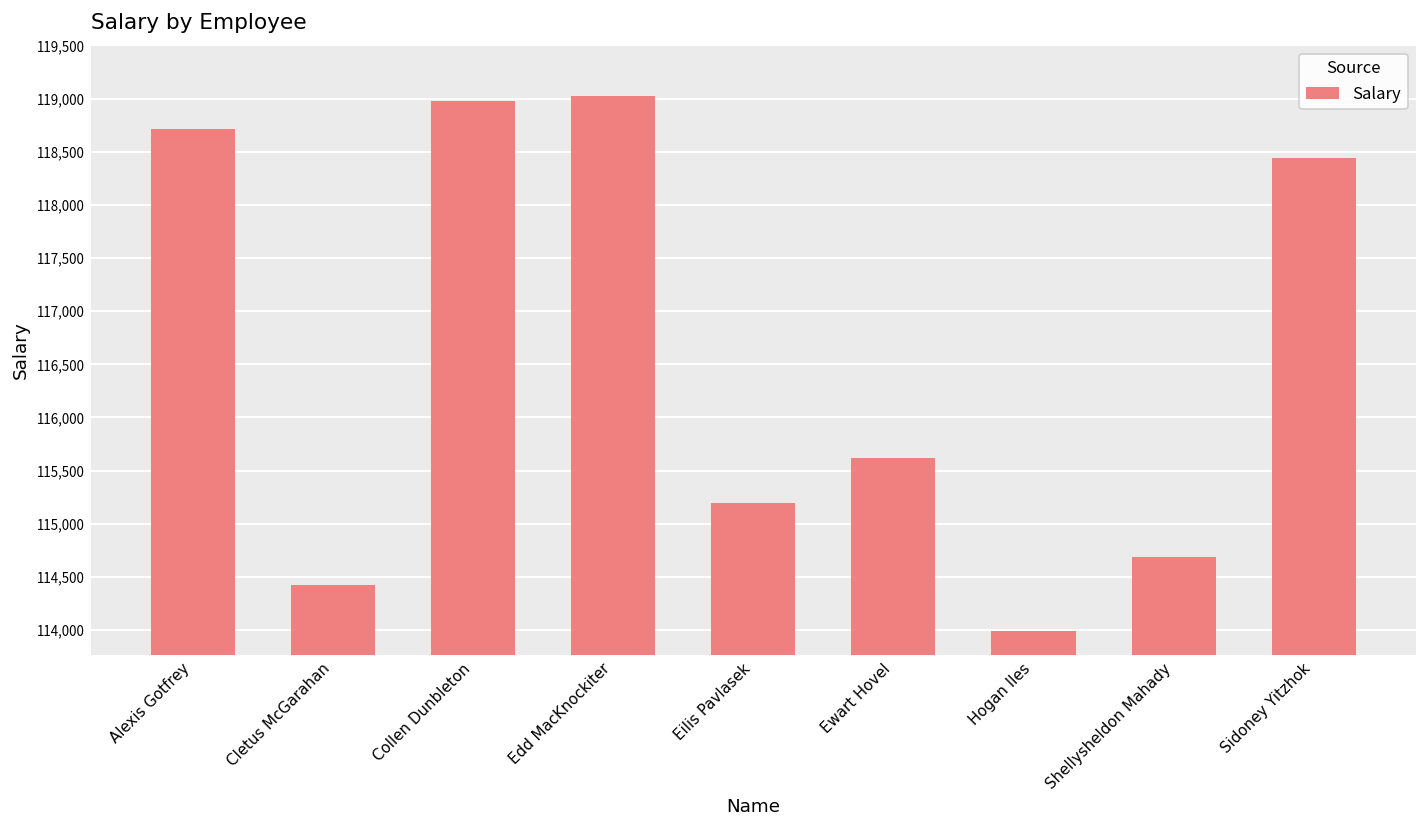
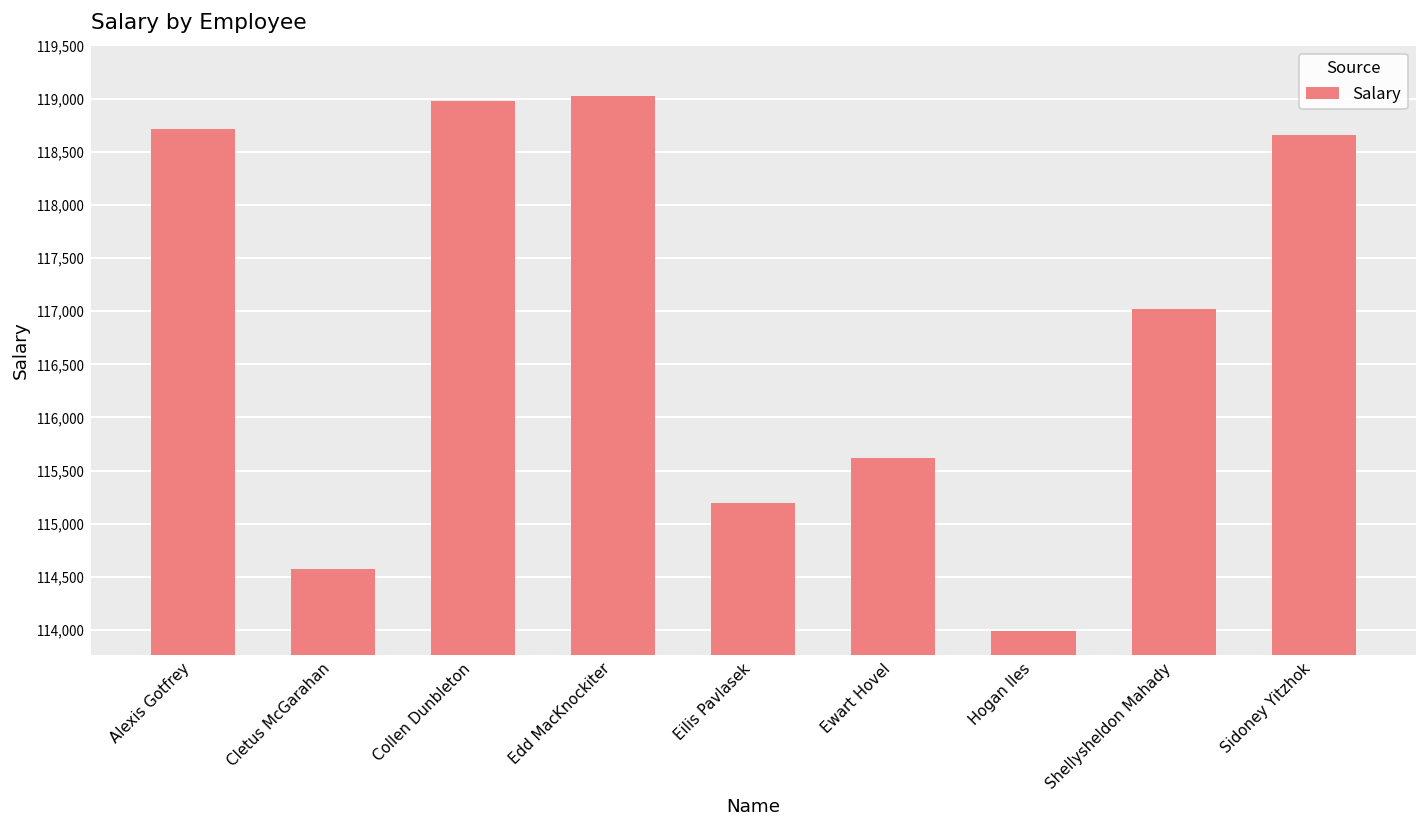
  {
    "Alexis Gotfrey": "118,700",
-   "Cletus McGarahan": "114,400",
+   "Cletus McGarahan": "114,600",
    "Collen Dunbleton": "119,000",
    "Edd MacKnockiter": "119,000",
    "Eilis Pavlasek": "115,200",
    "Ewart Hovel": "115,600",
    "Hogan Iles": "114,000",
-   "Shellysheldon Mahady": "114,700",
-   "Sidoney Yitzhok": "118,400"
+   "Shellysheldon Mahady": "117,000",
+   "Sidoney Yitzhok": "118,700"
  }
